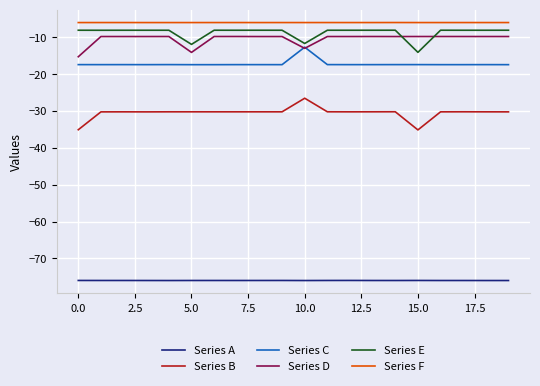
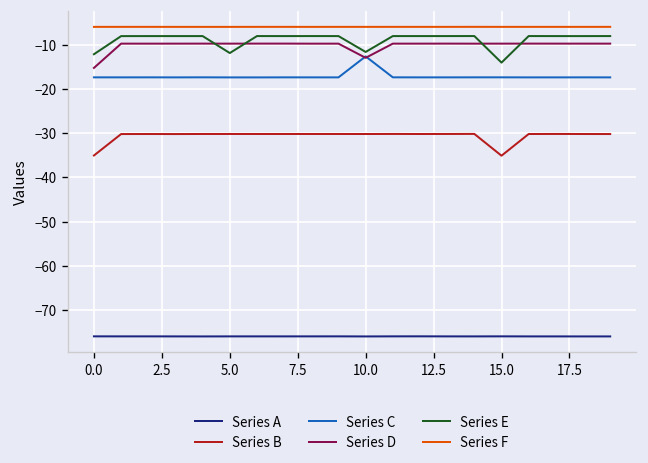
  {
    "Series A": {
      "0.0": -76,
      "5.0": -76,
      "10.0": -76,
      "15.0": -76
    },
    "Series B": {
      "0.0": -35,
      "5.0": -30,
-     "10.0": -27,
+     "10.0": -30,
      "15.0": -35
    },
    "Series C": {
      "0.0": -17,
      "5.0": -17,
      "15.0": -17
    },
    "Series D": {
      "0.0": -15,
-     "5.0": -14,
+     "5.0": -10,
      "15.0": -10
    },
    "Series E": {
-     "0.0": -8,
+     "0.0": -12,
      "5.0": -12,
      "10.0": -12,
      "15.0": -14
    },
    "Series F": {
      "0.0": -6,
      "5.0": -6,
      "10.0": -6,
      "15.0": -6
    }
  }
